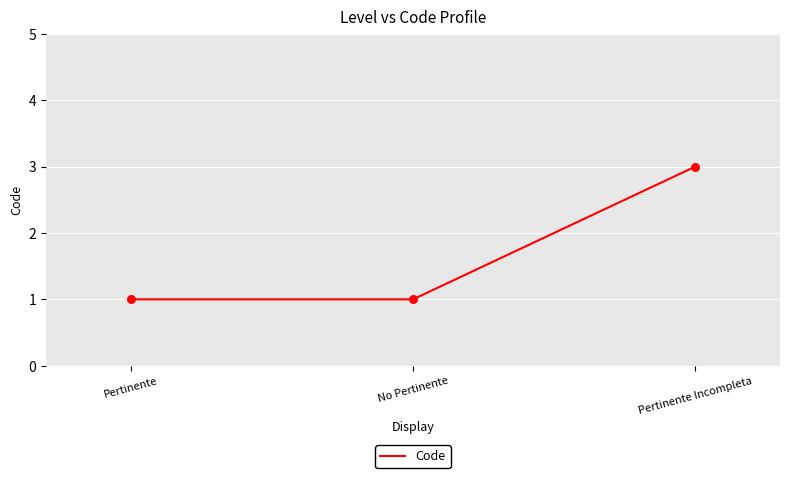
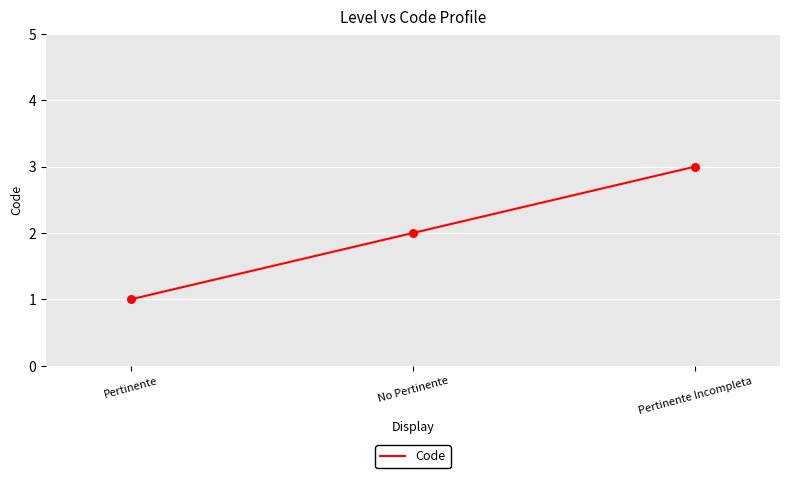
  {
    "Pertinente": 1,
-   "No Pertinente": 1,
+   "No Pertinente": 2,
    "Pertinente Incompleta": 3
  }
